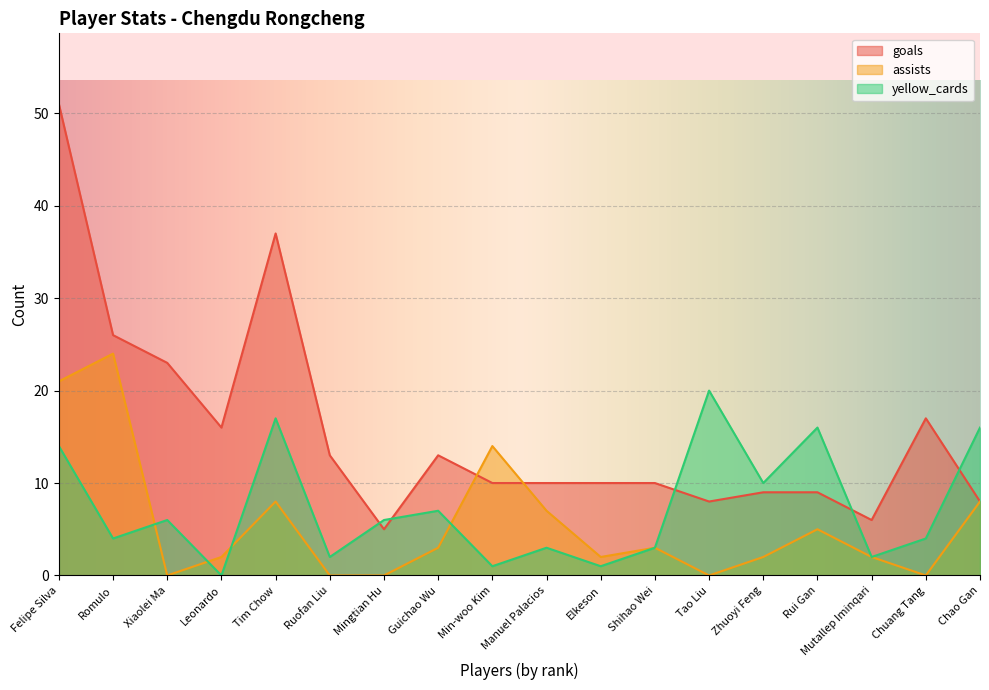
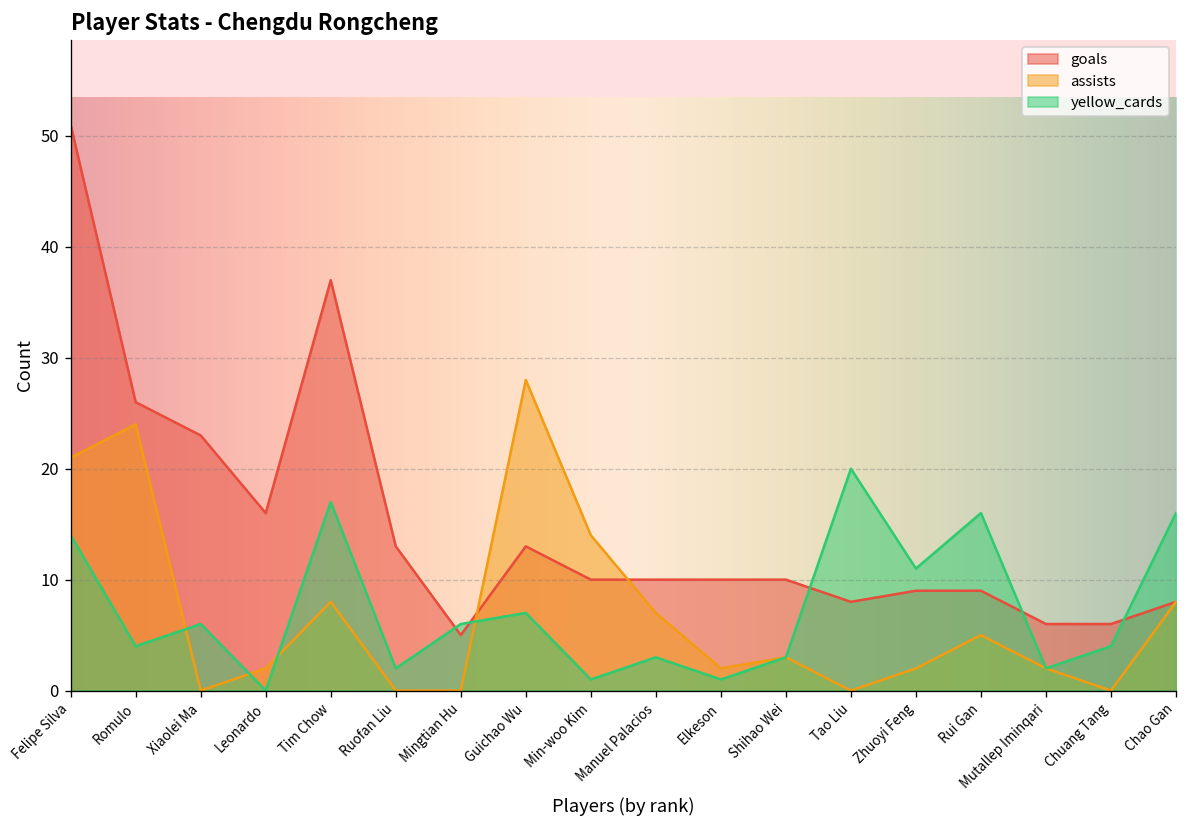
  {
    "goals": {
      "Felipe Silva": 51,
      "Romulo": 26,
      "Xiaolei Ma": 23,
      "Leonardo": 16,
      "Tim Chow": 37,
      "Ruofan Liu": 13,
      "Mingtian Hu": 5,
      "Guichao Wu": 13,
      "Min-woo Kim": 10,
      "Manuel Palacios": 10,
      "Elkeson": 10,
      "Shihao Wei": 10,
      "Tao Liu": 8,
      "Zhuoyi Feng": 9,
      "Rui Gan": 9,
      "Mutallep Iminqari": 6,
-     "Chuang Tang": 17
+     "Chuang Tang": 6
    },
    "assists": {
      "Felipe Silva": 21,
      "Romulo": 24,
      "Xiaolei Ma": 0,
      "Leonardo": 2,
      "Tim Chow": 8,
      "Ruofan Liu": 0,
      "Mingtian Hu": 0,
-     "Guichao Wu": 3,
+     "Guichao Wu": 28,
      "Min-woo Kim": 14,
      "Manuel Palacios": 7,
      "Elkeson": 2,
      "Tao Liu": 0,
      "Zhuoyi Feng": 2,
      "Rui Gan": 5,
      "Chuang Tang": 0
    },
    "yellow_cards": {
      "Felipe Silva": 14,
      "Romulo": 4,
      "Xiaolei Ma": 6,
      "Leonardo": 0,
      "Tim Chow": 17,
      "Ruofan Liu": 2,
      "Mingtian Hu": 6,
      "Guichao Wu": 7,
      "Min-woo Kim": 1,
      "Manuel Palacios": 3,
      "Elkeson": 1,
      "Tao Liu": 20,
-     "Zhuoyi Feng": 10,
+     "Zhuoyi Feng": 11,
      "Rui Gan": 16,
      "Chuang Tang": 4,
      "Chao Gan": 16
    }
  }
